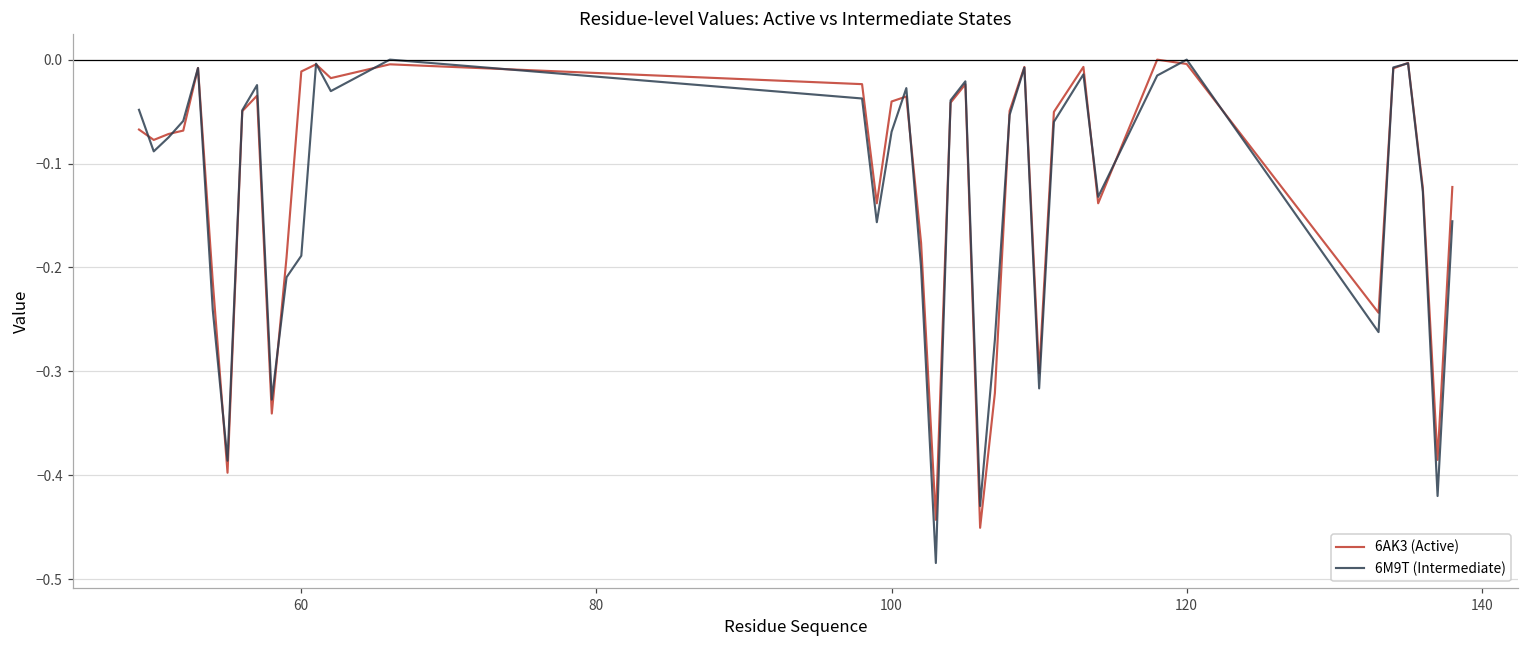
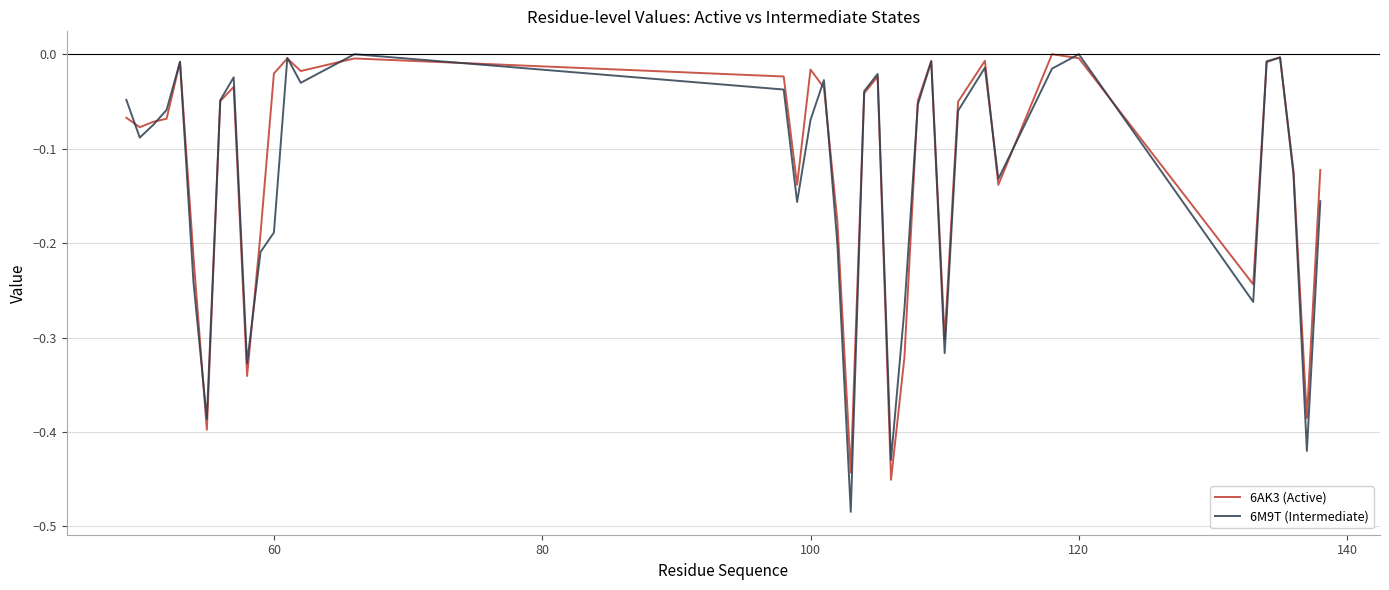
  {
    "6AK3 (Active)": {
-     "60": -0.01,
-     "100": -0.04,
+     "60": -0.02,
+     "100": -0.02,
      "120": 0.00
    },
    "6M9T (Intermediate)": {
      "60": -0.19,
      "100": -0.07,
      "120": 0.00
    }
  }
